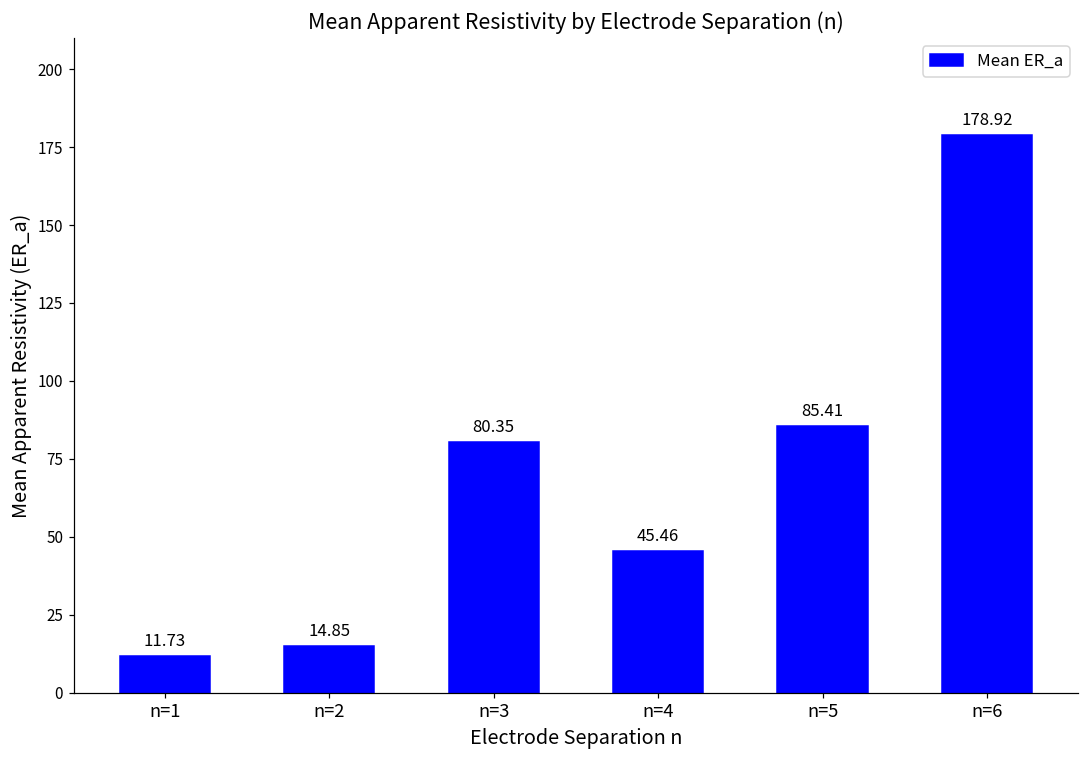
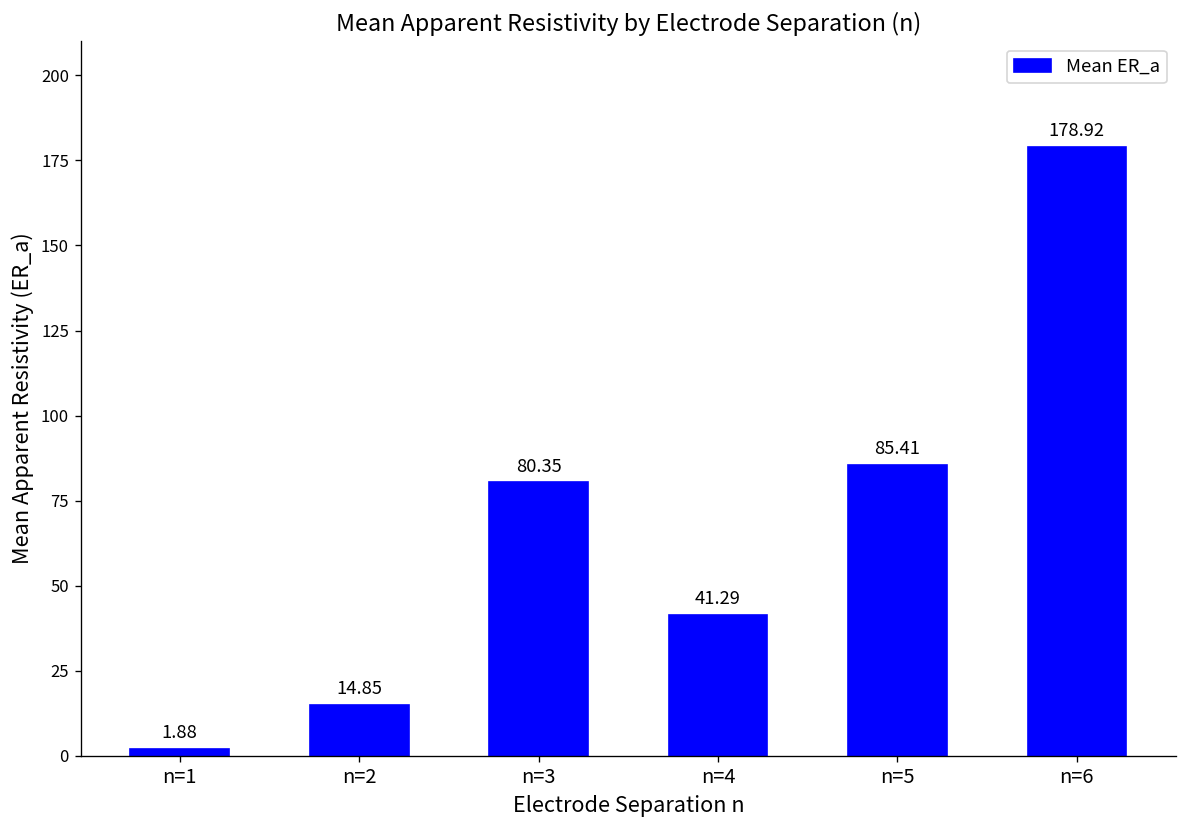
  {
-   "n=1": 11.73,
+   "n=1": 1.88,
    "n=2": 14.85,
    "n=3": 80.35,
-   "n=4": 45.46,
+   "n=4": 41.29,
    "n=5": 85.41,
    "n=6": 178.92
  }
